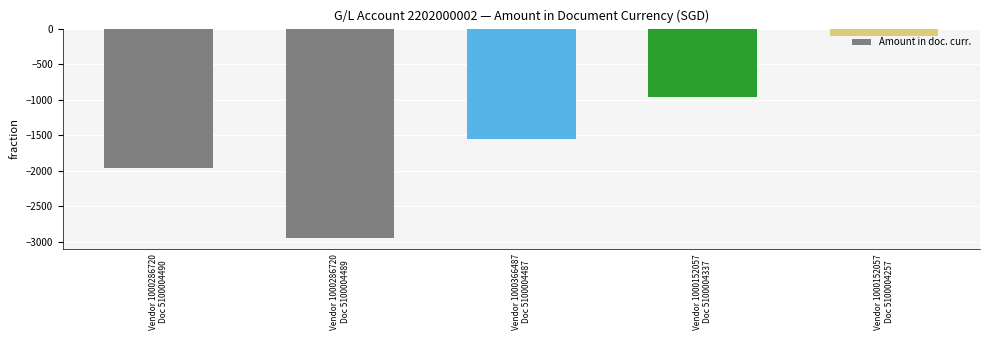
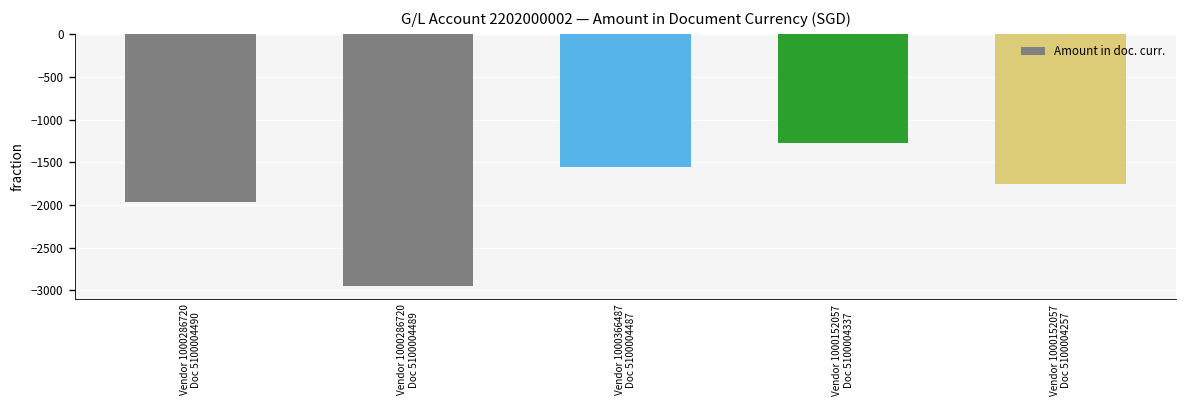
  {
    "Vendor 1000286720 Doc 5100004490": -2000,
    "Vendor 1000286720 Doc 5100004489": -3000,
    "Vendor 1000366487 Doc 5100004487": -1600,
-   "Vendor 1000152057 Doc 5100004337": -1000,
-   "Vendor 1000152057 Doc 5100004257": -100
+   "Vendor 1000152057 Doc 5100004337": -1300,
+   "Vendor 1000152057 Doc 5100004257": -1800
  }
